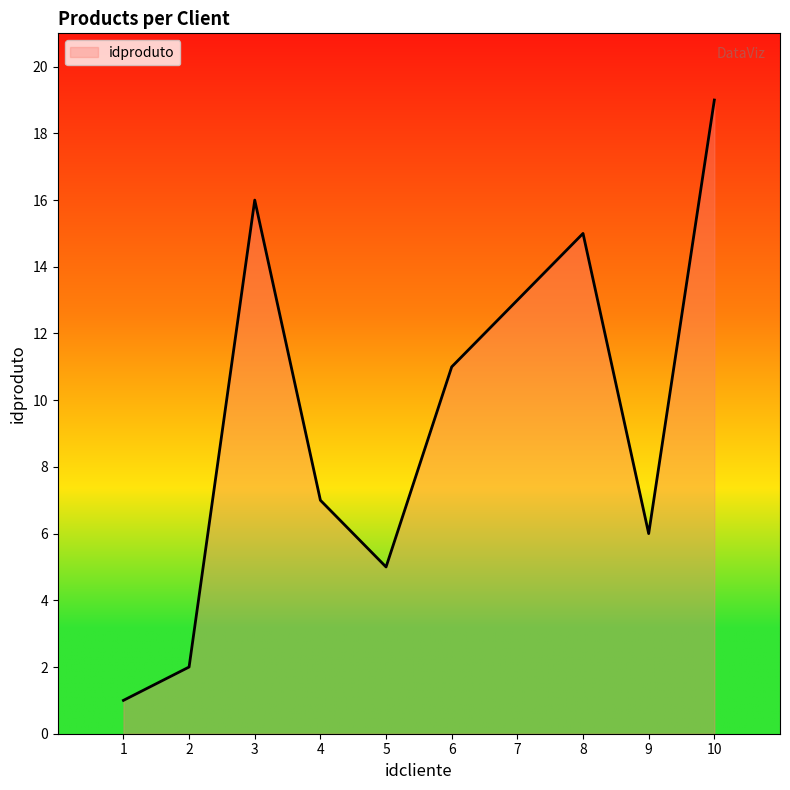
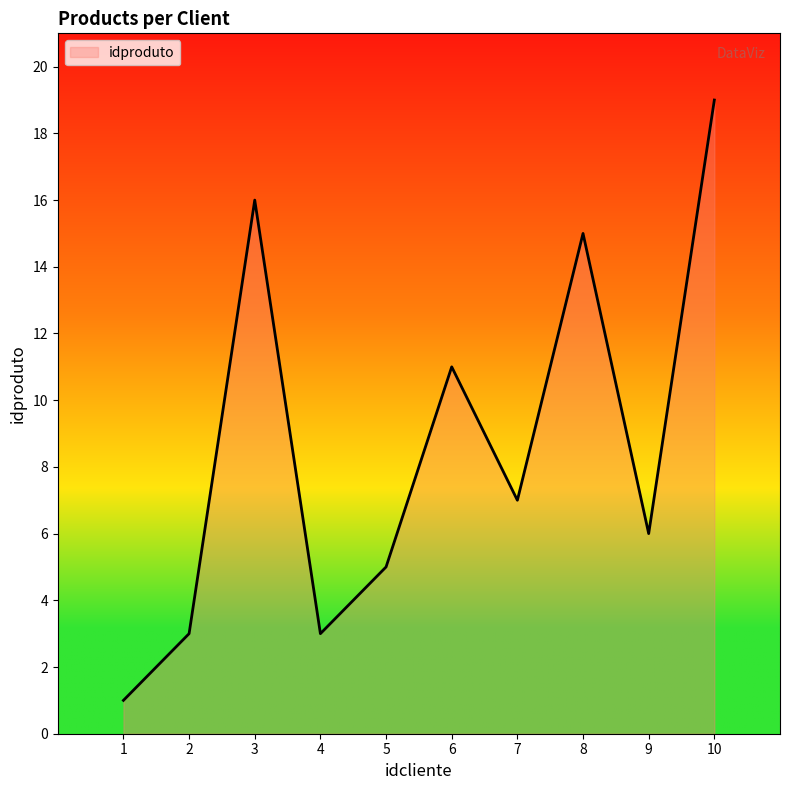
  {
    "1": 1,
-   "2": 2,
+   "2": 3,
    "3": 16,
-   "4": 7,
+   "4": 3,
    "5": 5,
    "6": 11,
-   "7": 13,
+   "7": 7,
    "8": 15,
    "9": 6,
    "10": 19
  }
